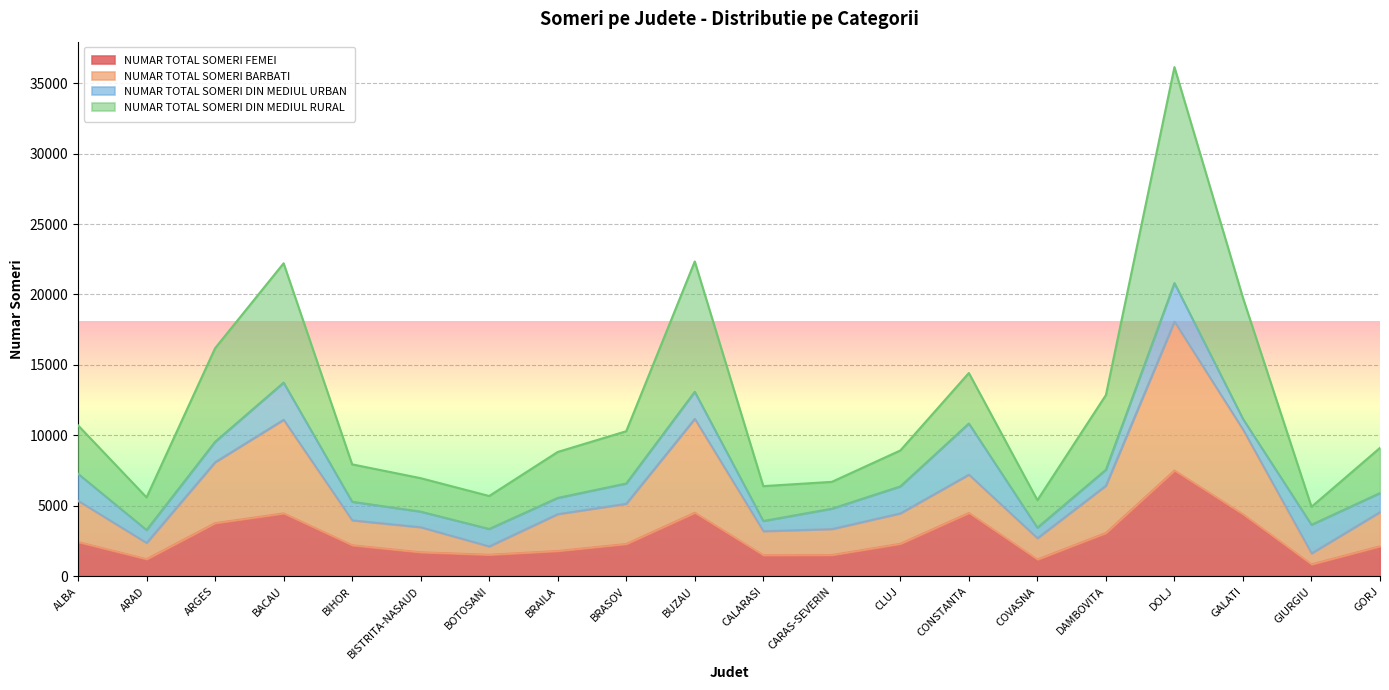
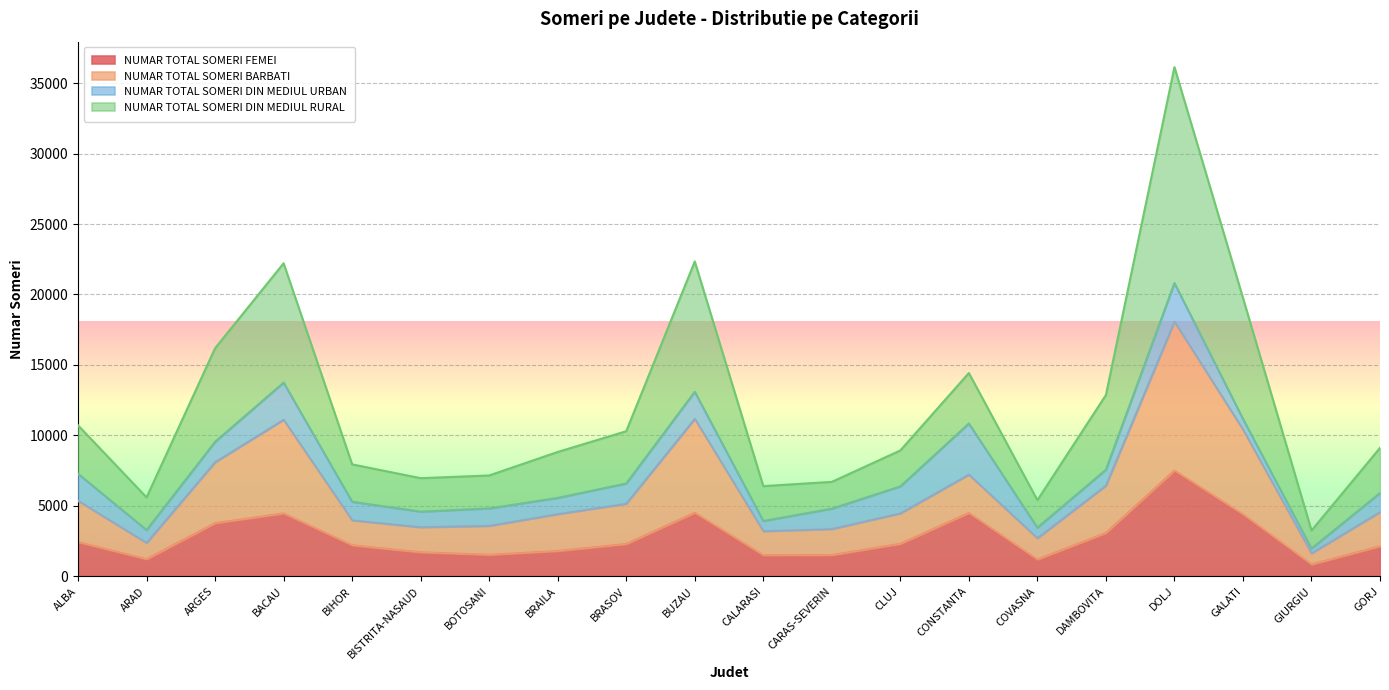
  {
    "NUMAR TOTAL SOMERI FEMEI": {
      "ALBA": 2400,
      "ARAD": 1200,
      "ARGES": 3800,
      "BACAU": 4500,
      "BIHOR": 2200,
      "BISTRITA-NASAUD": 1700,
      "BOTOSANI": 1500,
      "BRAILA": 1800,
      "BRASOV": 2300,
      "BUZAU": 4500,
      "CALARASI": 1500,
      "CARAS-SEVERIN": 1500,
      "CLUJ": 2300,
      "CONSTANTA": 4500,
      "COVASNA": 1200,
      "DAMBOVITA": 3100,
      "DOLJ": 7500,
      "GALATI": 4400,
      "GIURGIU": 800,
      "GORJ": 2100
    },
    "NUMAR TOTAL SOMERI BARBATI": {
      "ALBA": 2900,
      "ARAD": 1200,
      "ARGES": 4300,
      "BACAU": 6600,
      "BIHOR": 1800,
      "BISTRITA-NASAUD": 1800,
-     "BOTOSANI": 600,
+     "BOTOSANI": 2000,
      "BRAILA": 2600,
      "BRASOV": 2900,
      "BUZAU": 6700,
      "CALARASI": 1700,
      "CARAS-SEVERIN": 1800,
      "CLUJ": 2200,
      "CONSTANTA": 2700,
      "COVASNA": 1500,
      "DAMBOVITA": 3400,
      "DOLJ": 10600,
      "GALATI": 6000,
      "GIURGIU": 800,
      "GORJ": 2400
    },
    "NUMAR TOTAL SOMERI DIN MEDIUL URBAN": {
      "ALBA": 1900,
      "ARAD": 900,
      "ARGES": 1400,
      "BACAU": 2600,
      "BIHOR": 1300,
      "BISTRITA-NASAUD": 1100,
      "BOTOSANI": 1200,
      "BRAILA": 1200,
      "BRASOV": 1400,
      "BUZAU": 1900,
      "CALARASI": 700,
      "CARAS-SEVERIN": 1400,
      "CLUJ": 1900,
      "CONSTANTA": 3600,
      "COVASNA": 700,
      "DAMBOVITA": 1100,
      "DOLJ": 2700,
      "GALATI": 800,
-     "GIURGIU": 2000,
+     "GIURGIU": 300,
      "GORJ": 1400
    },
    "NUMAR TOTAL SOMERI DIN MEDIUL RURAL": {
      "ALBA": 3400,
      "ARAD": 2300,
      "ARGES": 6600,
      "BACAU": 8500,
      "BIHOR": 2700,
      "BISTRITA-NASAUD": 2400,
      "BOTOSANI": 2300,
      "BRAILA": 3300,
      "BRASOV": 3700,
      "BUZAU": 9200,
      "CALARASI": 2500,
      "CARAS-SEVERIN": 1900,
      "CLUJ": 2600,
      "CONSTANTA": 3600,
      "COVASNA": 2000,
      "DAMBOVITA": 5300,
      "DOLJ": 15300,
      "GALATI": 8600,
      "GIURGIU": 1300,
      "GORJ": 3200
    }
  }
